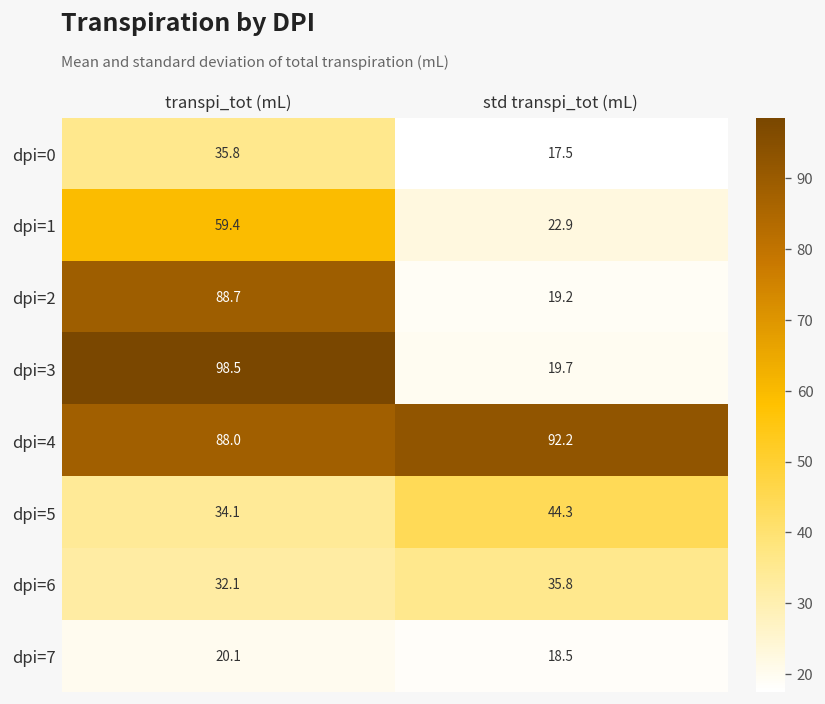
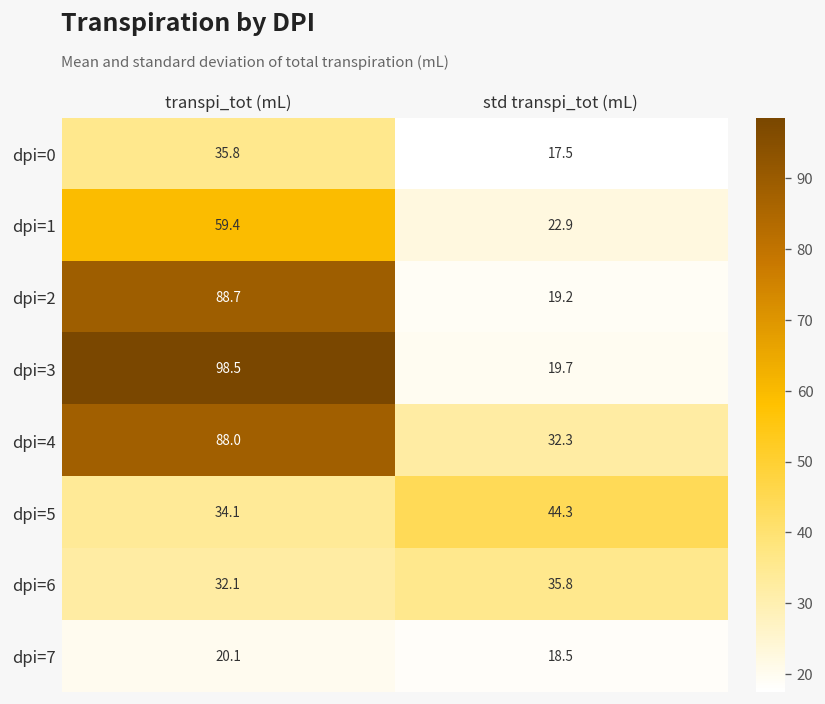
  {
    "dpi=0": {
      "transpi_tot (mL)": 35.8,
      "std transpi_tot (mL)": 17.5
    },
    "dpi=1": {
      "transpi_tot (mL)": 59.4,
      "std transpi_tot (mL)": 22.9
    },
    "dpi=2": {
      "transpi_tot (mL)": 88.7,
      "std transpi_tot (mL)": 19.2
    },
    "dpi=3": {
      "transpi_tot (mL)": 98.5,
      "std transpi_tot (mL)": 19.7
    },
    "dpi=4": {
      "transpi_tot (mL)": 88.0,
-     "std transpi_tot (mL)": 92.2
+     "std transpi_tot (mL)": 32.3
    },
    "dpi=5": {
      "transpi_tot (mL)": 34.1,
      "std transpi_tot (mL)": 44.3
    },
    "dpi=6": {
      "transpi_tot (mL)": 32.1,
      "std transpi_tot (mL)": 35.8
    },
    "dpi=7": {
      "transpi_tot (mL)": 20.1,
      "std transpi_tot (mL)": 18.5
    }
  }
